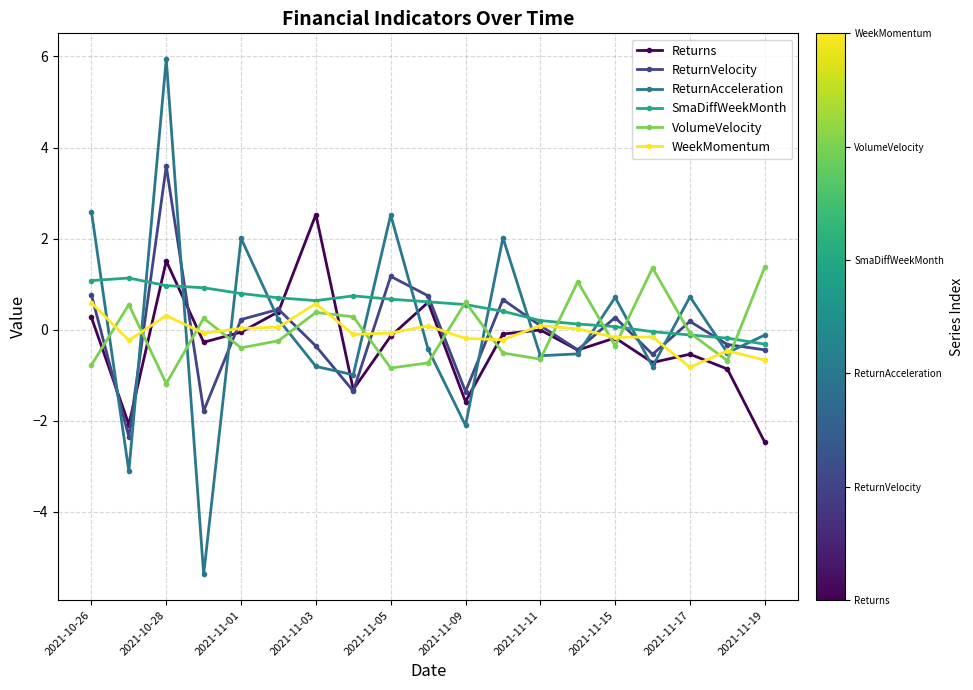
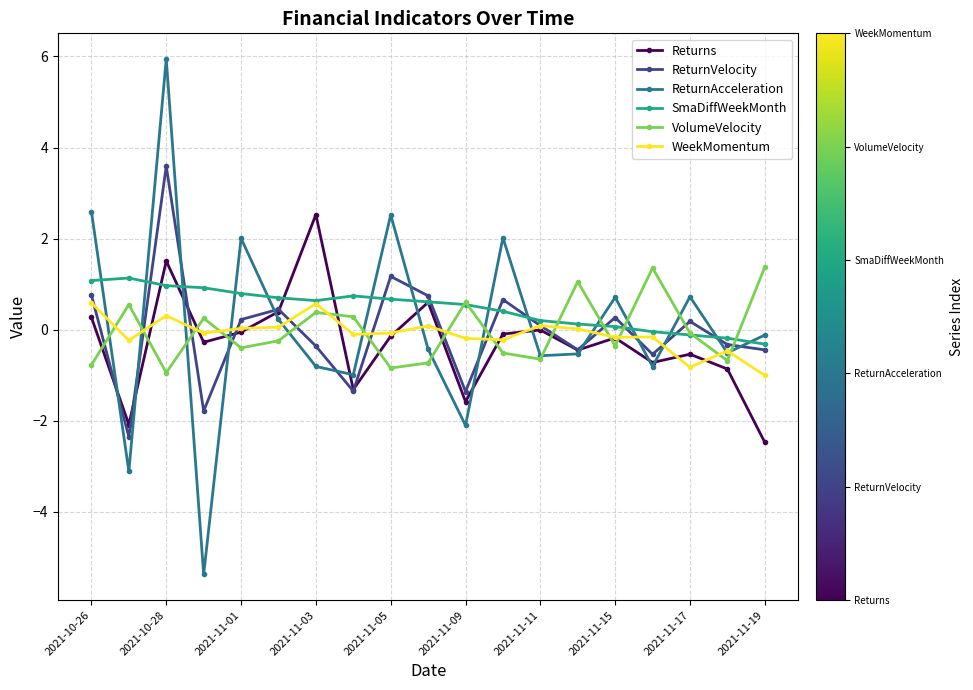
  {
    "Returns": {
      "2021-10-26": 0.3,
      "2021-10-28": 1.5,
      "2021-11-01": -0.1,
      "2021-11-03": 2.5,
      "2021-11-05": -0.1,
      "2021-11-09": -1.6,
      "2021-11-11": 0.0,
      "2021-11-17": -0.5,
      "2021-11-19": -2.5
    },
    "VolumeVelocity": {
      "2021-10-26": -0.8,
-     "2021-10-28": -1.2,
+     "2021-10-28": -0.9,
      "2021-11-01": -0.4,
      "2021-11-03": 0.4,
      "2021-11-05": -0.8,
      "2021-11-11": -0.6,
      "2021-11-15": -0.4,
      "2021-11-19": 1.4
    },
    "WeekMomentum": {
      "2021-10-26": 0.6,
      "2021-10-28": 0.3,
      "2021-11-01": 0.0,
      "2021-11-03": 0.6,
      "2021-11-05": -0.1,
      "2021-11-09": -0.2,
      "2021-11-17": -0.8,
-     "2021-11-19": -0.7
+     "2021-11-19": -1.0
    }
  }
